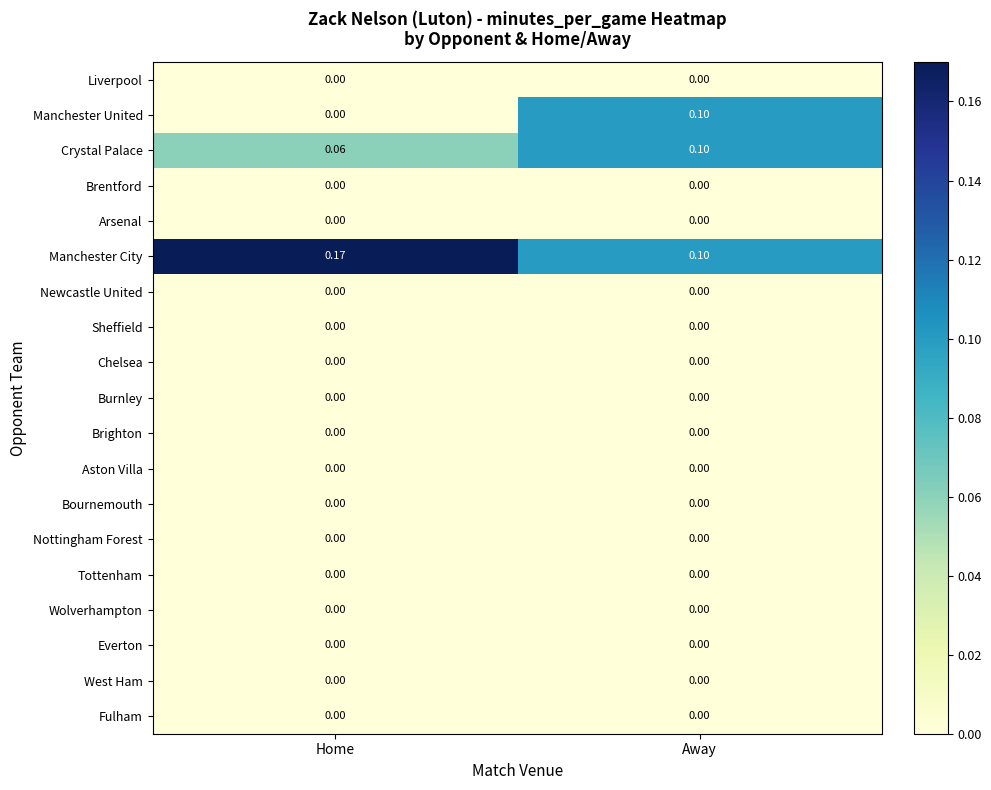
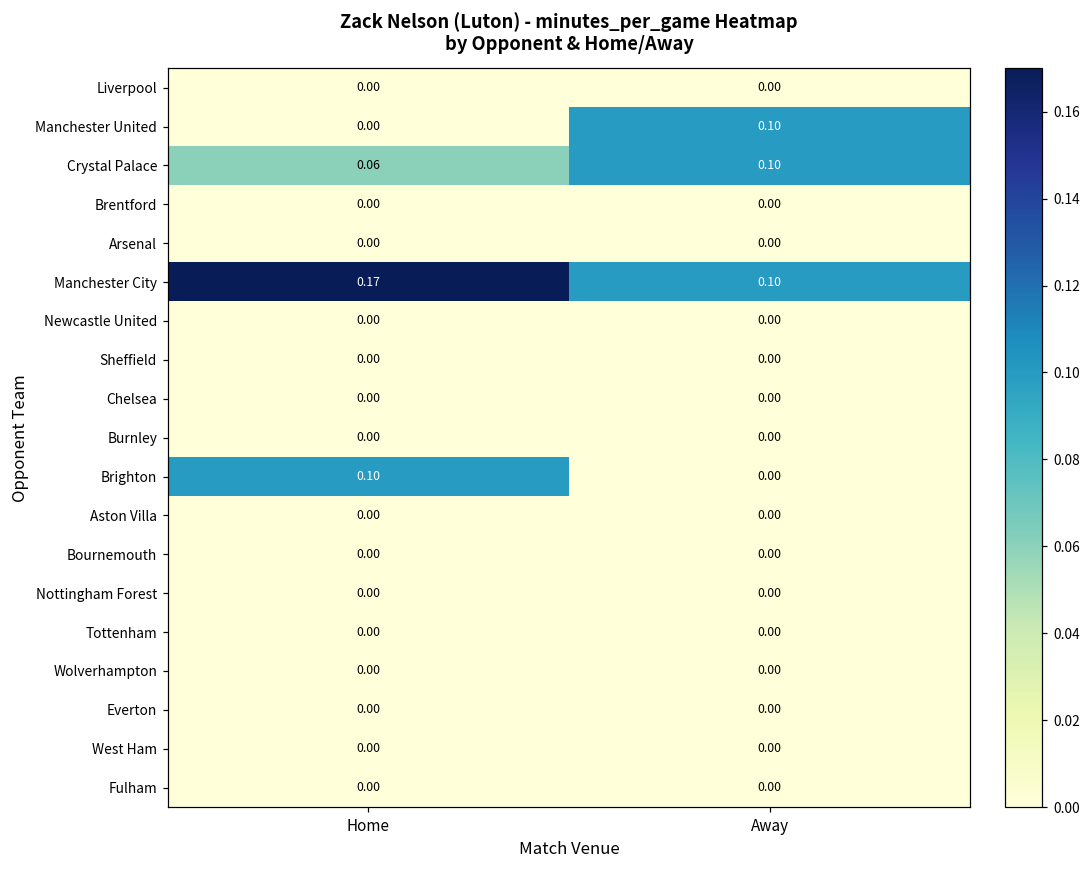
  {
    "Liverpool": {
      "Home": 0.00,
      "Away": 0.00
    },
    "Manchester United": {
      "Home": 0.00,
      "Away": 0.10
    },
    "Crystal Palace": {
      "Home": 0.06,
      "Away": 0.10
    },
    "Brentford": {
      "Home": 0.00,
      "Away": 0.00
    },
    "Arsenal": {
      "Home": 0.00,
      "Away": 0.00
    },
    "Manchester City": {
      "Home": 0.17,
      "Away": 0.10
    },
    "Newcastle United": {
      "Home": 0.00,
      "Away": 0.00
    },
    "Sheffield": {
      "Home": 0.00,
      "Away": 0.00
    },
    "Chelsea": {
      "Home": 0.00,
      "Away": 0.00
    },
    "Burnley": {
      "Home": 0.00,
      "Away": 0.00
    },
    "Brighton": {
-     "Home": 0.00,
+     "Home": 0.10,
      "Away": 0.00
    },
    "Aston Villa": {
      "Home": 0.00,
      "Away": 0.00
    },
    "Bournemouth": {
      "Home": 0.00,
      "Away": 0.00
    },
    "Nottingham Forest": {
      "Home": 0.00,
      "Away": 0.00
    },
    "Tottenham": {
      "Home": 0.00,
      "Away": 0.00
    },
    "Wolverhampton": {
      "Home": 0.00,
      "Away": 0.00
    },
    "Everton": {
      "Home": 0.00,
      "Away": 0.00
    },
    "West Ham": {
      "Home": 0.00,
      "Away": 0.00
    },
    "Fulham": {
      "Home": 0.00,
      "Away": 0.00
    }
  }
